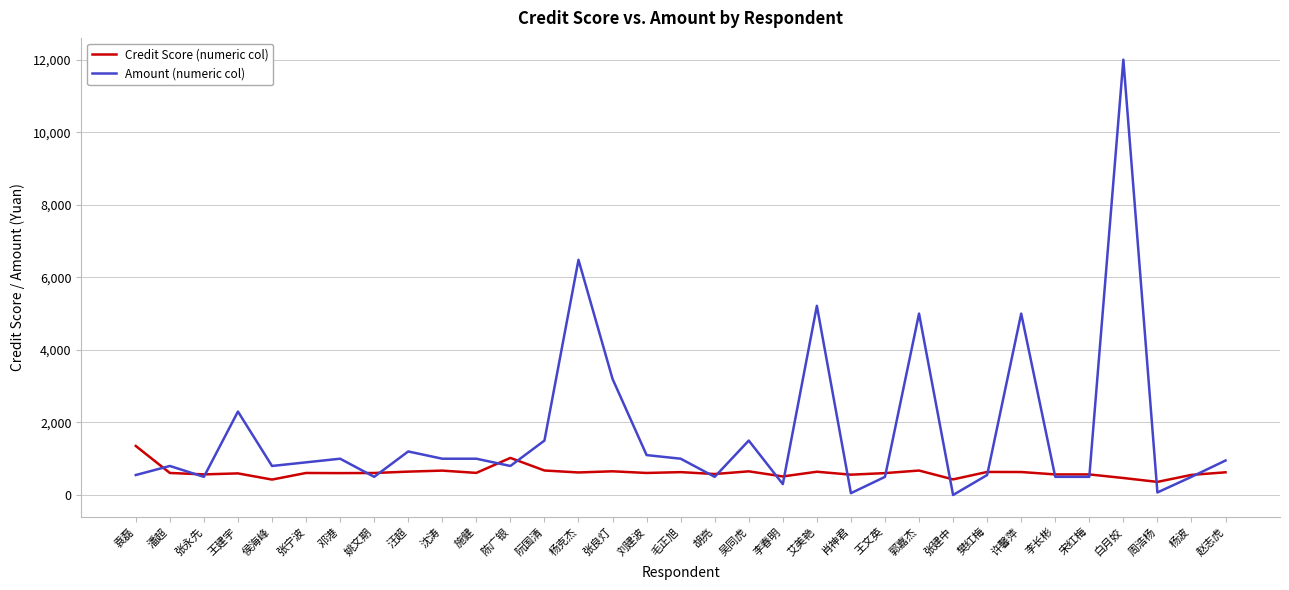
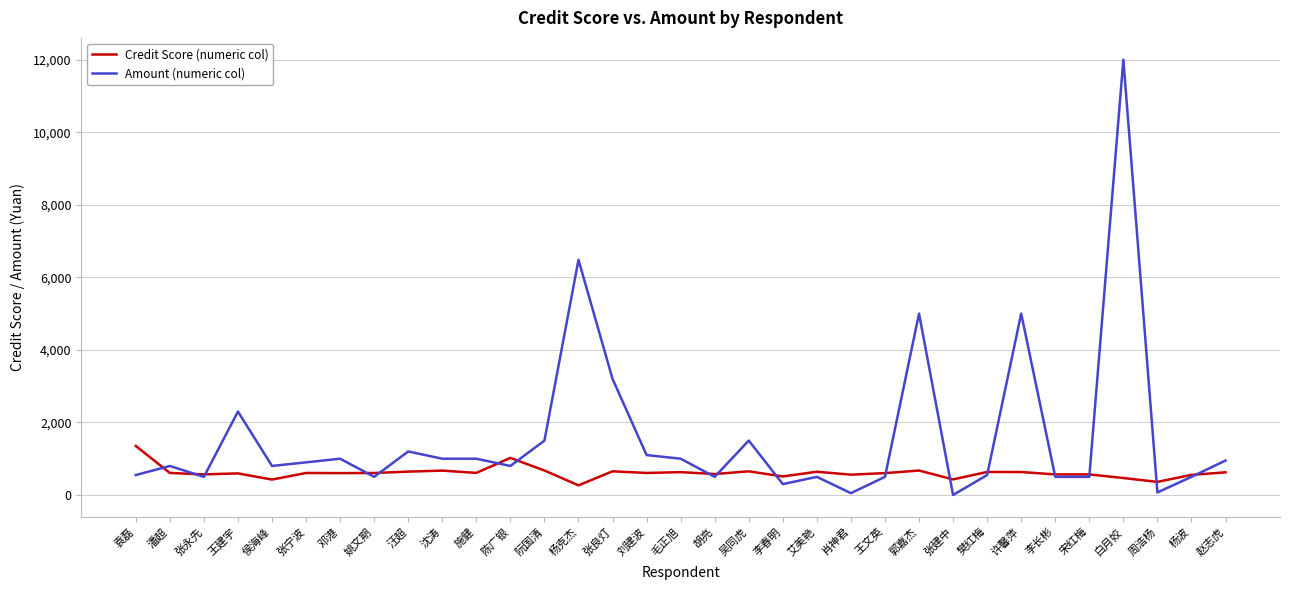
  {
    "Credit Score (numeric col)": {
      "袁磊": "1,400",
      "潘超": "600",
      "王建宇": "600",
      "侯海峰": "400",
      "张宁波": "600",
      "邓港": "600",
      "姚文期": "600",
      "汪超": "600",
      "沈涛": "700",
      "施健": "600",
      "陈广银": "1,000",
      "阮国清": "700",
-     "杨克杰": "600",
+     "杨克杰": "300",
      "张良灯": "700",
      "刘建波": "600",
      "毛正旭": "600",
      "胡亮": "600",
      "吴同虎": "700",
      "李春明": "500",
      "艾美艳": "600",
      "肖神君": "600",
      "王文英": "600",
      "郭嘉杰": "700",
      "张建中": "400",
      "樊红梅": "600",
      "许馨萍": "600",
      "白月姣": "500",
      "周浩杨": "400",
      "赵志虎": "600"
    },
    "Amount (numeric col)": {
      "袁磊": "600",
      "潘超": "800",
      "王建宇": "2,300",
      "侯海峰": "800",
      "张宁波": "900",
      "邓港": "1,000",
      "姚文期": "500",
      "汪超": "1,200",
      "沈涛": "1,000",
      "施健": "1,000",
      "陈广银": "800",
      "阮国清": "1,500",
      "杨克杰": "6,500",
      "张良灯": "3,200",
      "刘建波": "1,100",
      "毛正旭": "1,000",
      "胡亮": "500",
      "吴同虎": "1,500",
      "李春明": "300",
-     "艾美艳": "5,200",
+     "艾美艳": "500",
      "肖神君": "100",
      "王文英": "500",
      "郭嘉杰": "5,000",
      "张建中": "0",
      "樊红梅": "600",
      "许馨萍": "5,000",
      "白月姣": "12,000",
      "周浩杨": "100",
      "赵志虎": "1,000"
    }
  }
